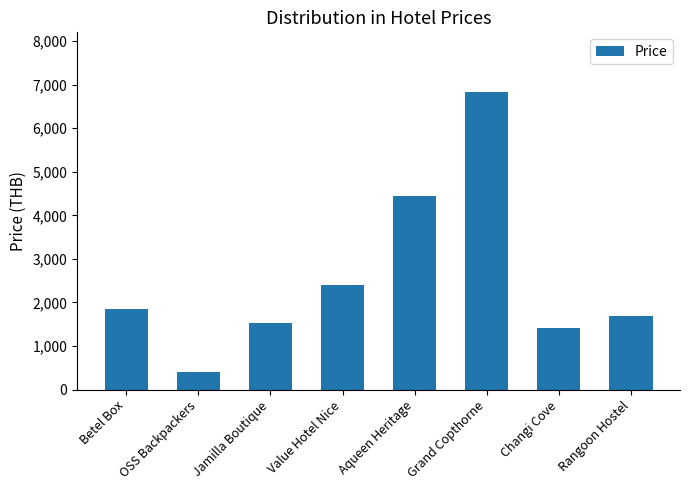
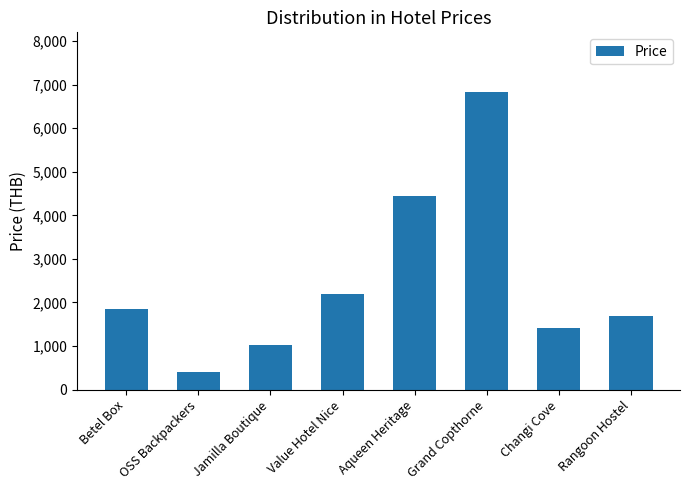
  {
    "Betel Box": "1,800",
    "OSS Backpackers": "400",
-   "Jamilla Boutique": "1,500",
-   "Value Hotel Nice": "2,400",
+   "Jamilla Boutique": "1,000",
+   "Value Hotel Nice": "2,200",
    "Aqueen Heritage": "4,400",
    "Grand Copthorne": "6,800",
    "Changi Cove": "1,400",
    "Rangoon Hostel": "1,700"
  }
